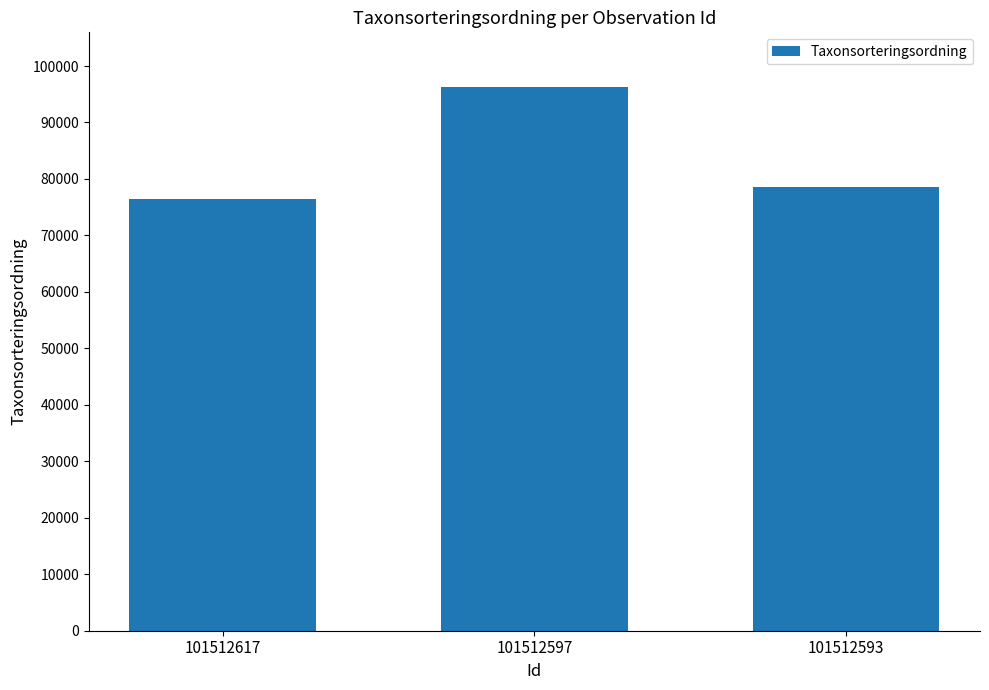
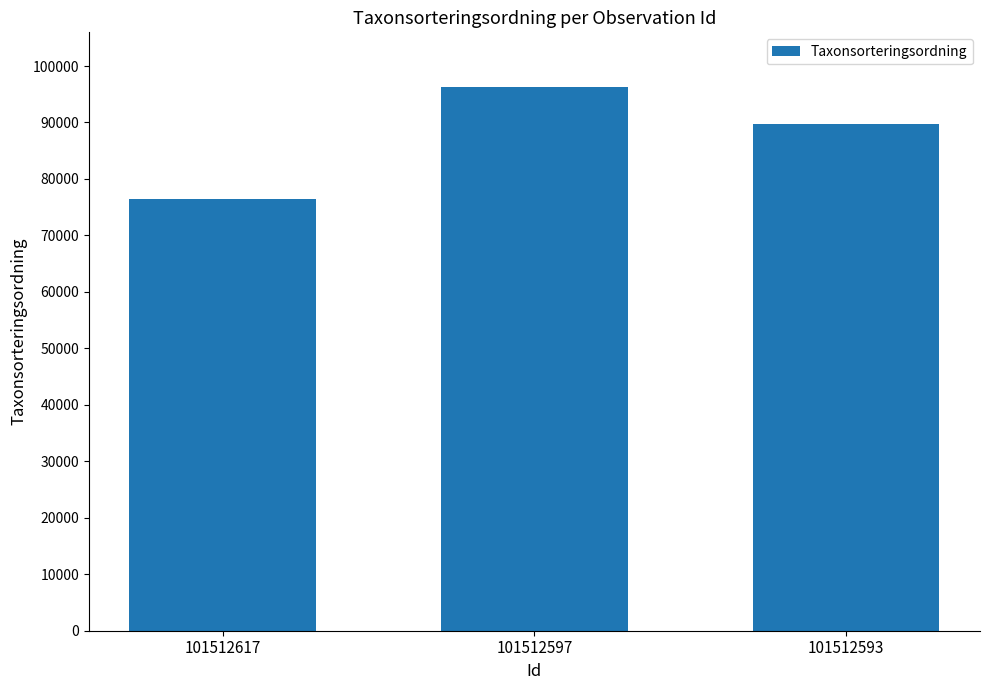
  {
    "101512617": 77000,
    "101512597": 96000,
-   "101512593": 79000
+   "101512593": 90000
  }
